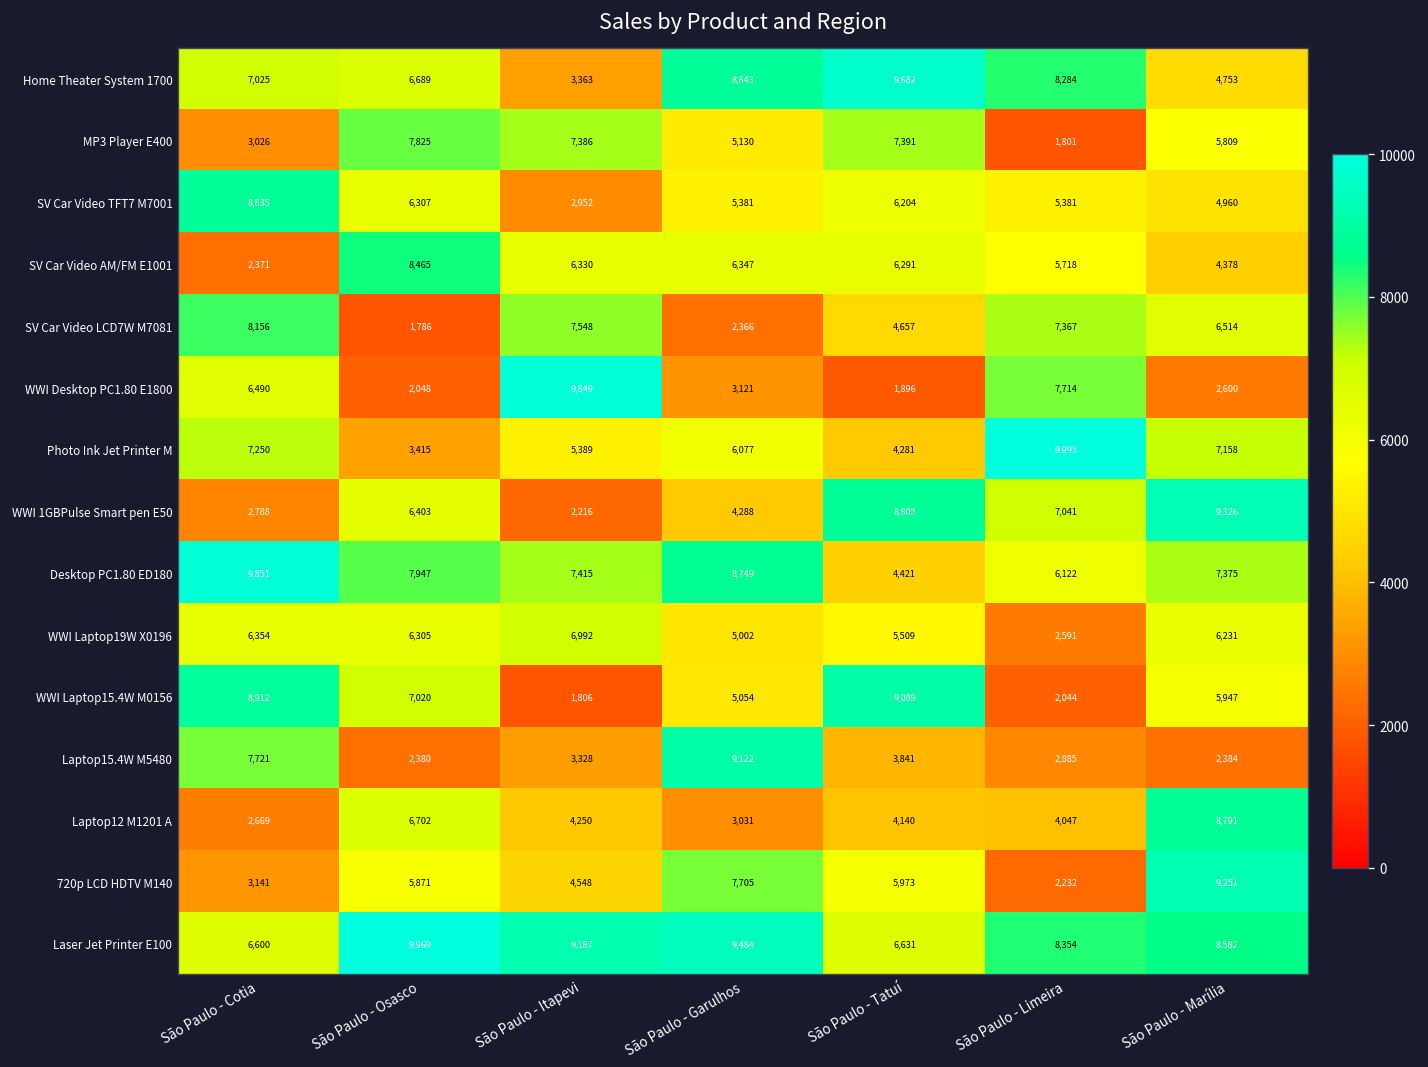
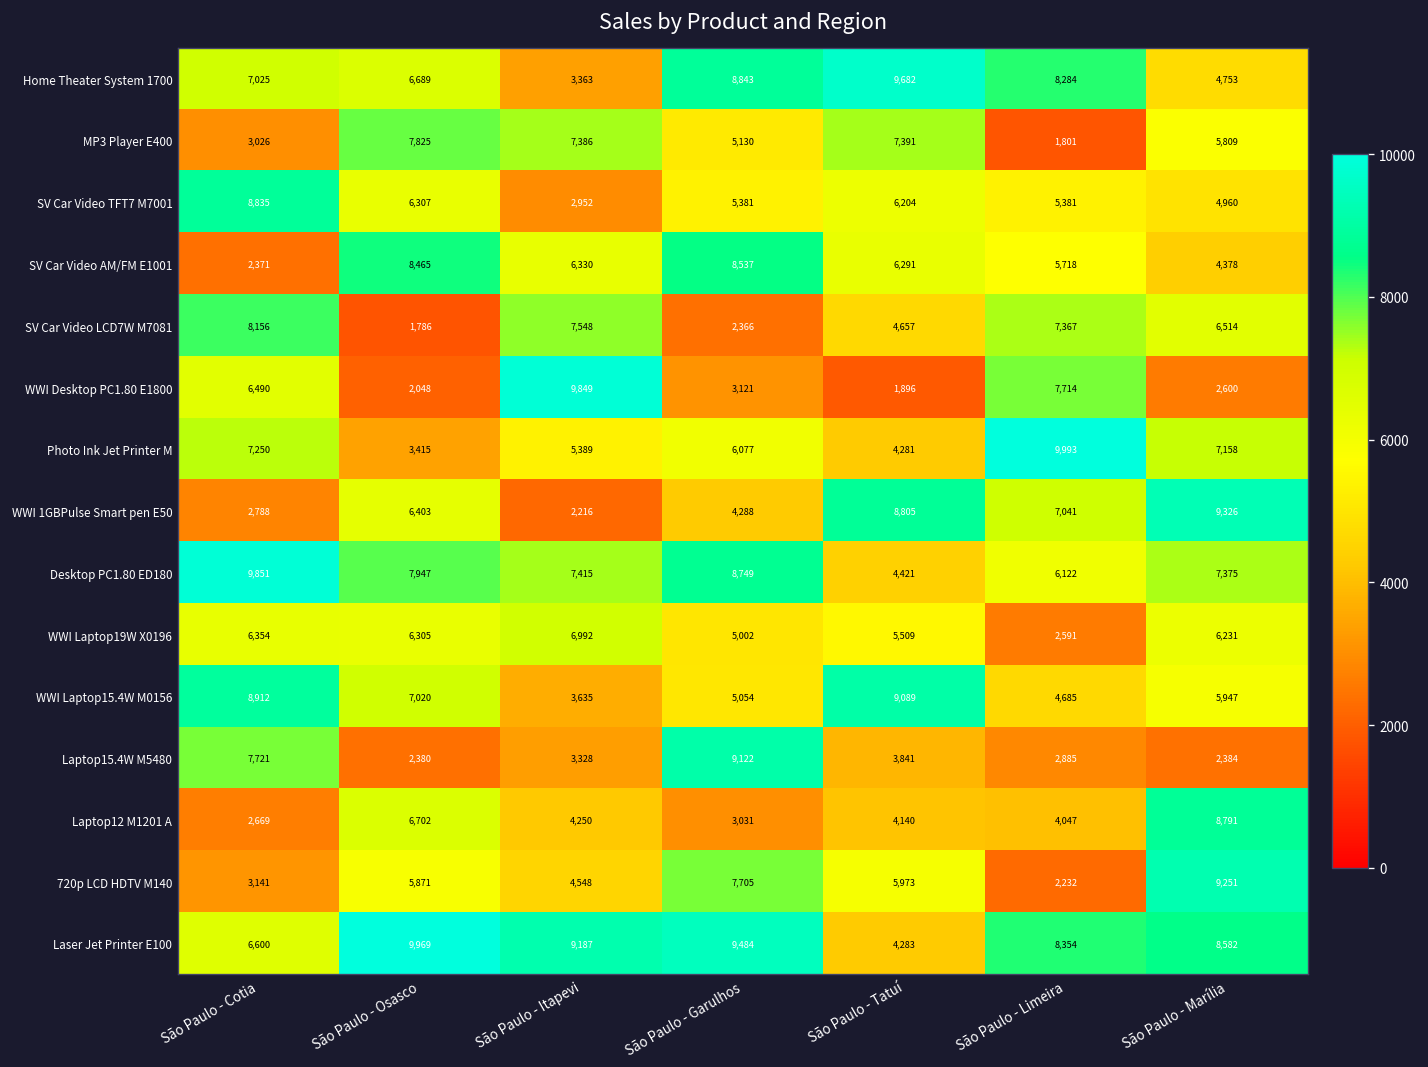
  {
    "Home Theater System 1700": {
      "São Paulo - Cotia": "7,025",
      "São Paulo - Osasco": "6,689",
      "São Paulo - Itapevi": "3,363",
      "São Paulo - Garulhos": "8,843",
      "São Paulo - Tatuí": "9,682",
      "São Paulo - Limeira": "8,284",
      "São Paulo - Marília": "4,753"
    },
    "MP3 Player E400": {
      "São Paulo - Cotia": "3,026",
      "São Paulo - Osasco": "7,825",
      "São Paulo - Itapevi": "7,386",
      "São Paulo - Garulhos": "5,130",
      "São Paulo - Tatuí": "7,391",
      "São Paulo - Limeira": "1,801",
      "São Paulo - Marília": "5,809"
    },
    "SV Car Video TFT7 M7001": {
      "São Paulo - Cotia": "8,835",
      "São Paulo - Osasco": "6,307",
      "São Paulo - Itapevi": "2,952",
      "São Paulo - Garulhos": "5,381",
      "São Paulo - Tatuí": "6,204",
      "São Paulo - Limeira": "5,381",
      "São Paulo - Marília": "4,960"
    },
    "SV Car Video AM/FM E1001": {
      "São Paulo - Cotia": "2,371",
      "São Paulo - Osasco": "8,465",
      "São Paulo - Itapevi": "6,330",
-     "São Paulo - Garulhos": "6,347",
+     "São Paulo - Garulhos": "8,537",
      "São Paulo - Tatuí": "6,291",
      "São Paulo - Limeira": "5,718",
      "São Paulo - Marília": "4,378"
    },
    "SV Car Video LCD7W M7081": {
      "São Paulo - Cotia": "8,156",
      "São Paulo - Osasco": "1,786",
      "São Paulo - Itapevi": "7,548",
      "São Paulo - Garulhos": "2,366",
      "São Paulo - Tatuí": "4,657",
      "São Paulo - Limeira": "7,367",
      "São Paulo - Marília": "6,514"
    },
    "WWI Desktop PC1.80 E1800": {
      "São Paulo - Cotia": "6,490",
      "São Paulo - Osasco": "2,048",
      "São Paulo - Itapevi": "9,849",
      "São Paulo - Garulhos": "3,121",
      "São Paulo - Tatuí": "1,896",
      "São Paulo - Limeira": "7,714",
      "São Paulo - Marília": "2,600"
    },
    "Photo Ink Jet Printer M": {
      "São Paulo - Cotia": "7,250",
      "São Paulo - Osasco": "3,415",
      "São Paulo - Itapevi": "5,389",
      "São Paulo - Garulhos": "6,077",
      "São Paulo - Tatuí": "4,281",
      "São Paulo - Limeira": "9,993",
      "São Paulo - Marília": "7,158"
    },
    "WWI 1GBPulse Smart pen E50": {
      "São Paulo - Cotia": "2,788",
      "São Paulo - Osasco": "6,403",
      "São Paulo - Itapevi": "2,216",
      "São Paulo - Garulhos": "4,288",
      "São Paulo - Tatuí": "8,805",
      "São Paulo - Limeira": "7,041",
      "São Paulo - Marília": "9,326"
    },
    "Desktop PC1.80 ED180": {
      "São Paulo - Cotia": "9,851",
      "São Paulo - Osasco": "7,947",
      "São Paulo - Itapevi": "7,415",
      "São Paulo - Garulhos": "8,749",
      "São Paulo - Tatuí": "4,421",
      "São Paulo - Limeira": "6,122",
      "São Paulo - Marília": "7,375"
    },
    "WWI Laptop19W X0196": {
      "São Paulo - Cotia": "6,354",
      "São Paulo - Osasco": "6,305",
      "São Paulo - Itapevi": "6,992",
      "São Paulo - Garulhos": "5,002",
      "São Paulo - Tatuí": "5,509",
      "São Paulo - Limeira": "2,591",
      "São Paulo - Marília": "6,231"
    },
    "WWI Laptop15.4W M0156": {
      "São Paulo - Cotia": "8,912",
      "São Paulo - Osasco": "7,020",
-     "São Paulo - Itapevi": "1,806",
+     "São Paulo - Itapevi": "3,635",
      "São Paulo - Garulhos": "5,054",
      "São Paulo - Tatuí": "9,089",
-     "São Paulo - Limeira": "2,044",
+     "São Paulo - Limeira": "4,685",
      "São Paulo - Marília": "5,947"
    },
    "Laptop15.4W M5480": {
      "São Paulo - Cotia": "7,721",
      "São Paulo - Osasco": "2,380",
      "São Paulo - Itapevi": "3,328",
      "São Paulo - Garulhos": "9,122",
      "São Paulo - Tatuí": "3,841",
      "São Paulo - Limeira": "2,885",
      "São Paulo - Marília": "2,384"
    },
    "Laptop12 M1201 A": {
      "São Paulo - Cotia": "2,669",
      "São Paulo - Osasco": "6,702",
      "São Paulo - Itapevi": "4,250",
      "São Paulo - Garulhos": "3,031",
      "São Paulo - Tatuí": "4,140",
      "São Paulo - Limeira": "4,047",
      "São Paulo - Marília": "8,791"
    },
    "720p LCD HDTV M140": {
      "São Paulo - Cotia": "3,141",
      "São Paulo - Osasco": "5,871",
      "São Paulo - Itapevi": "4,548",
      "São Paulo - Garulhos": "7,705",
      "São Paulo - Tatuí": "5,973",
      "São Paulo - Limeira": "2,232",
      "São Paulo - Marília": "9,251"
    },
    "Laser Jet Printer E100": {
      "São Paulo - Cotia": "6,600",
      "São Paulo - Osasco": "9,969",
      "São Paulo - Itapevi": "9,187",
      "São Paulo - Garulhos": "9,484",
-     "São Paulo - Tatuí": "6,631",
+     "São Paulo - Tatuí": "4,283",
      "São Paulo - Limeira": "8,354",
      "São Paulo - Marília": "8,582"
    }
  }
